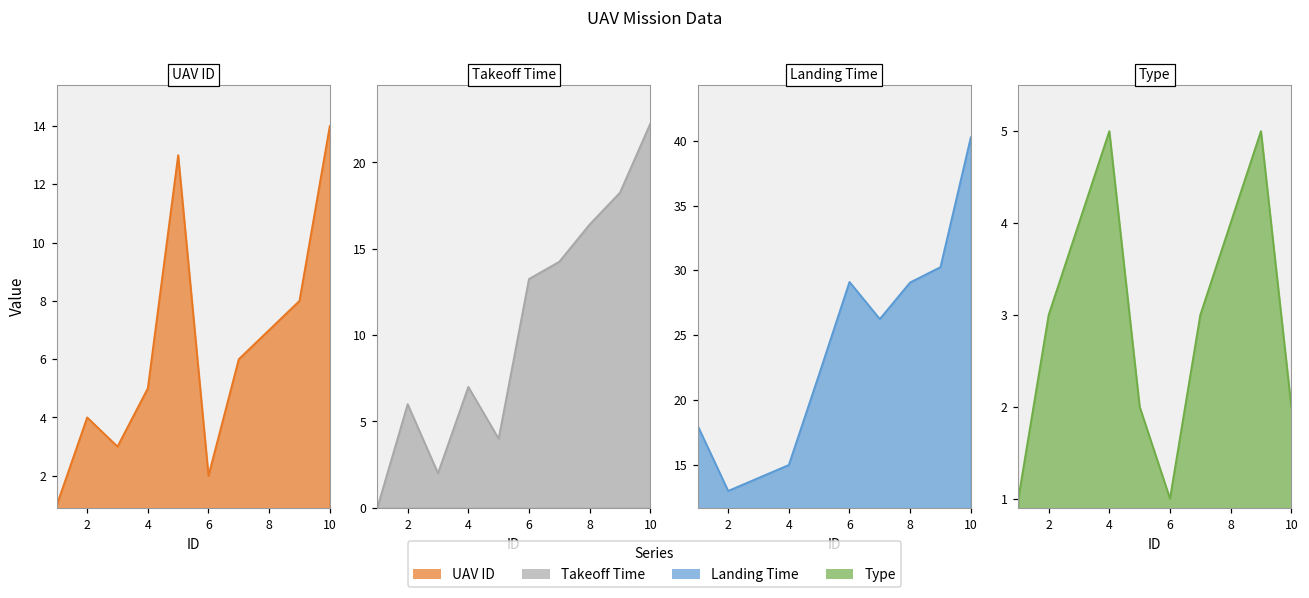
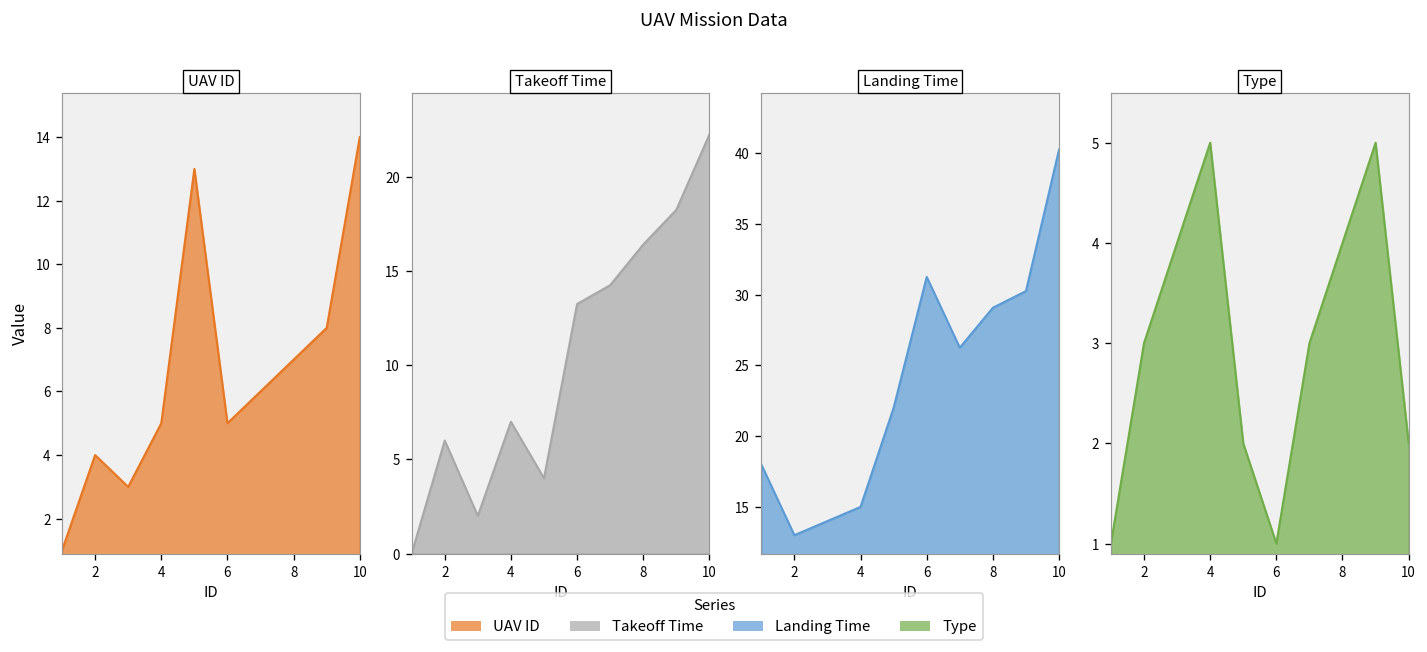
  {
    "UAV ID": {
      "2": 4,
      "4": 5,
-     "6": 2,
+     "6": 5,
      "8": 7,
      "10": 14
    },
    "Takeoff Time": {
      "2": 6.0,
      "4": 7.0,
      "6": 13.3,
      "8": 16.4,
      "10": 22.3
    },
    "Landing Time": {
      "2": 13.0,
      "4": 15.0,
-     "6": 29.1,
+     "6": 31.3,
      "8": 29.1,
      "10": 40.3
    },
    "Type": {
      "2": 3.0,
      "4": 5.0,
      "6": 1.0,
      "8": 4.0,
      "10": 2.0
    }
  }
